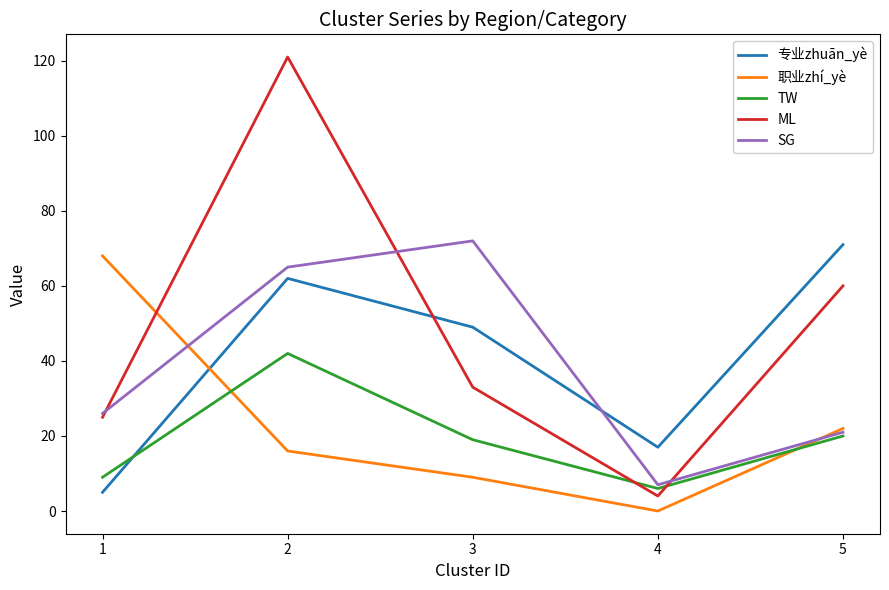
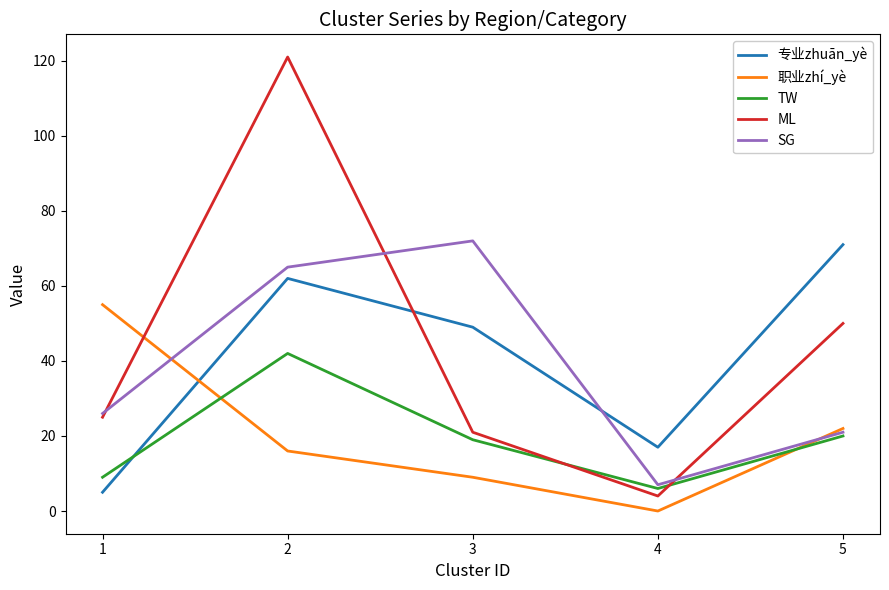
  {
    "专业zhuān_yè": {
      "1": 5,
      "2": 62,
      "3": 49,
      "4": 17,
      "5": 71
    },
    "职业zhí_yè": {
-     "1": 68,
+     "1": 55,
      "2": 16,
      "3": 9,
      "4": 0,
      "5": 22
    },
    "TW": {
      "1": 9,
      "2": 42,
      "3": 19,
      "4": 6,
      "5": 20
    },
    "ML": {
      "1": 25,
      "2": 121,
-     "3": 33,
+     "3": 21,
      "4": 4,
-     "5": 60
+     "5": 50
    },
    "SG": {
      "1": 26,
      "2": 65,
      "3": 72,
      "4": 7,
      "5": 21
    }
  }
